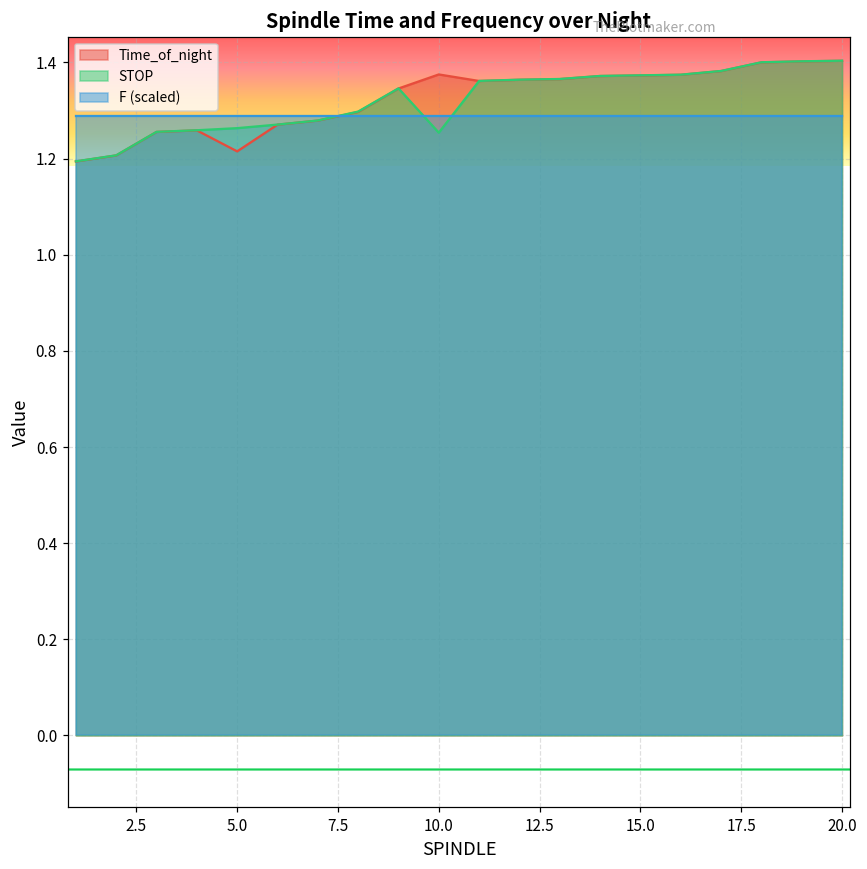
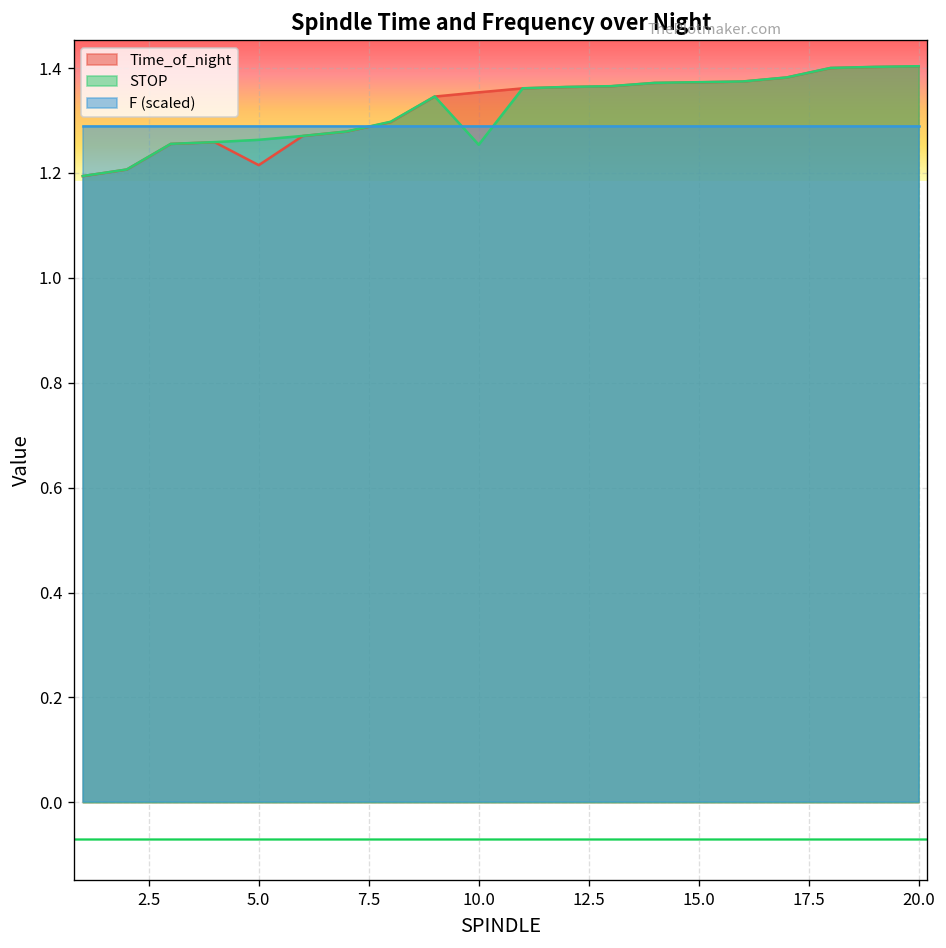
  {
    "Time_of_night": {
      "5.0": 1.21,
-     "10.0": 1.37
+     "10.0": 1.35
    },
    "STOP": {
      "5.0": 1.26,
      "10.0": 1.25
    },
    "F (scaled)": {
      "5.0": 1.29,
      "10.0": 1.29,
      "15.0": 1.29,
      "20.0": 1.29
    }
  }
